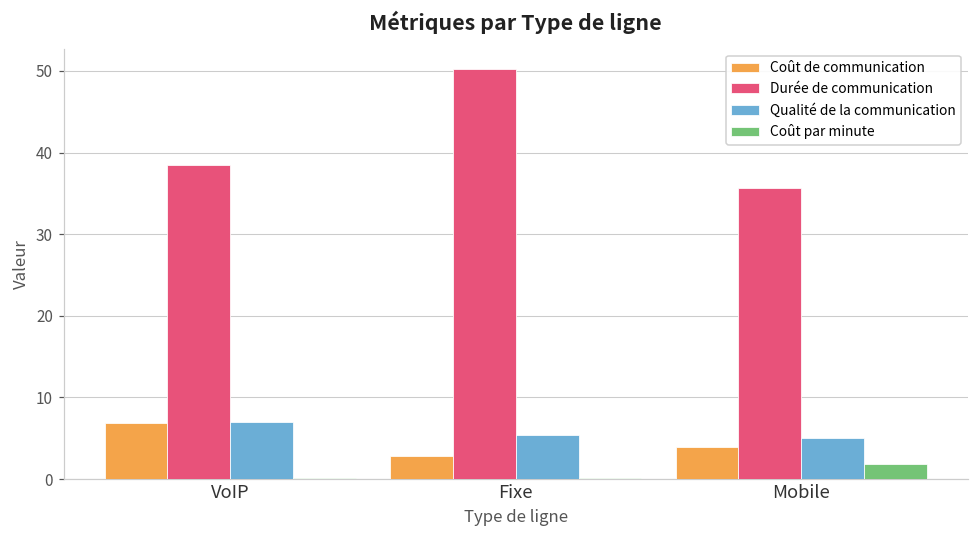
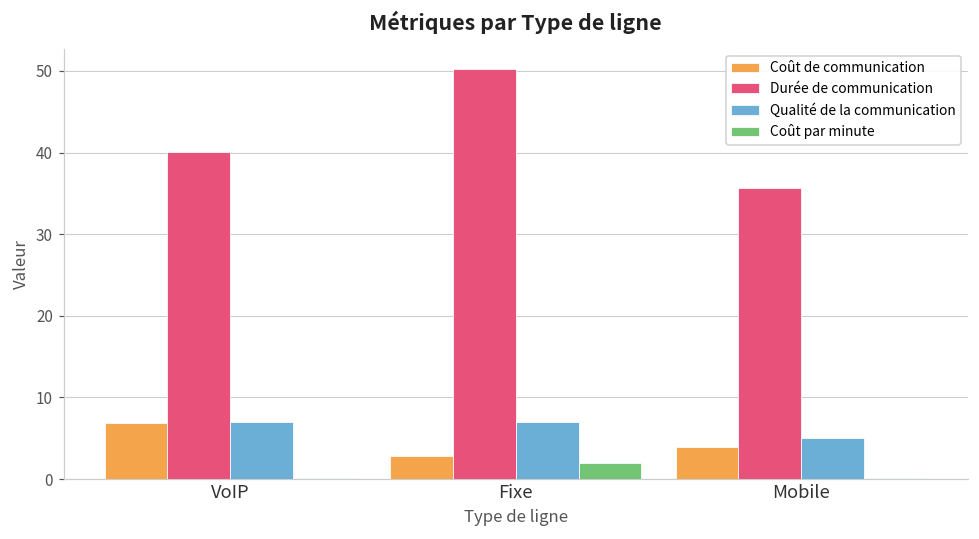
  {
    "Coût de communication": {
      "VoIP": 7,
      "Fixe": 3,
      "Mobile": 4
    },
    "Durée de communication": {
-     "VoIP": 39,
+     "VoIP": 40,
      "Fixe": 50,
      "Mobile": 36
    },
    "Qualité de la communication": {
      "VoIP": 7,
-     "Fixe": 5,
+     "Fixe": 7,
      "Mobile": 5
    },
    "Coût par minute": {
-     "Fixe": 0,
-     "Mobile": 2
+     "Fixe": 2,
+     "Mobile": 0
    }
  }
